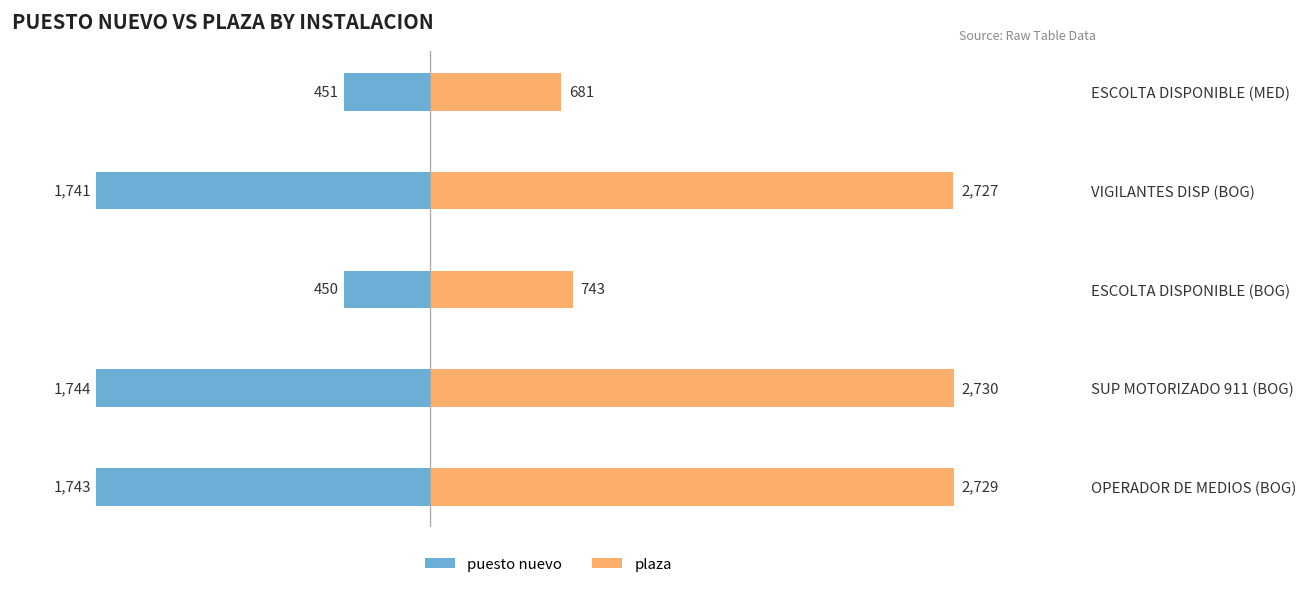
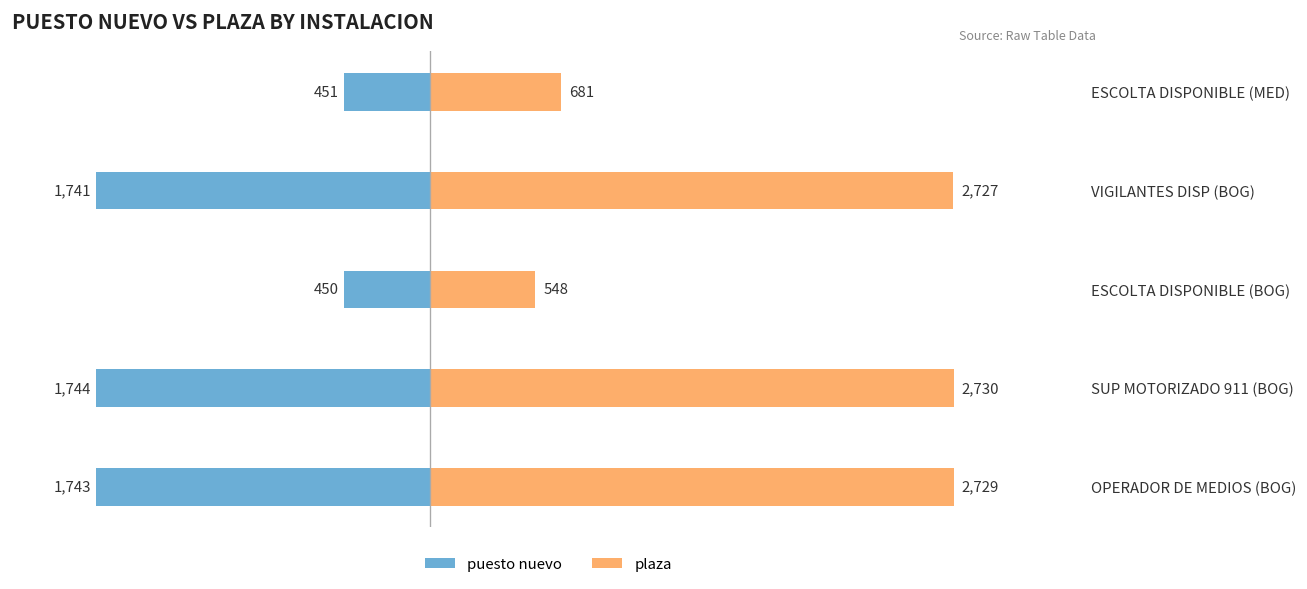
  {
    "plaza": {
      "ESCOLTA DISPONIBLE (MED)": "681",
      "VIGILANTES DISP (BOG)": "2,727",
-     "ESCOLTA DISPONIBLE (BOG)": "743",
+     "ESCOLTA DISPONIBLE (BOG)": "548",
      "SUP MOTORIZADO 911 (BOG)": "2,730",
      "OPERADOR DE MEDIOS (BOG)": "2,729"
    }
  }
